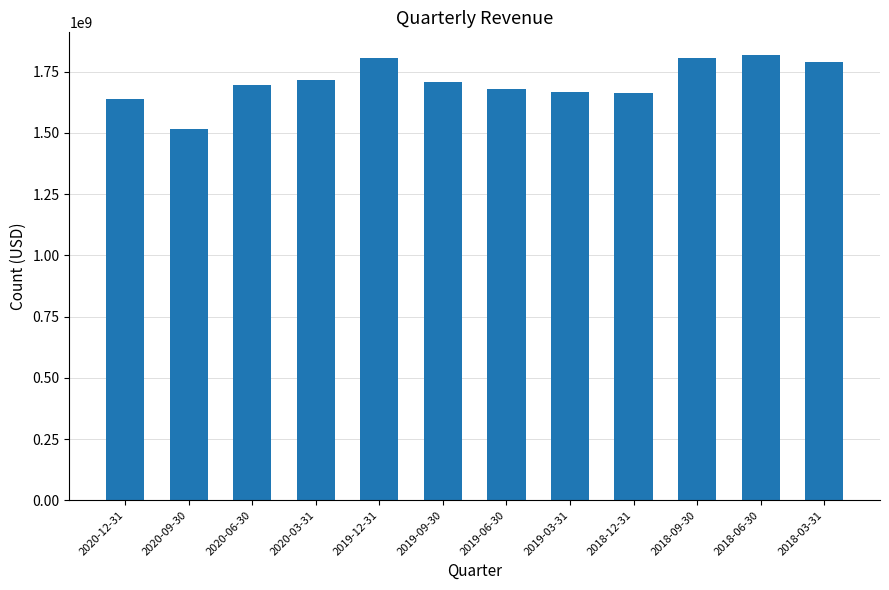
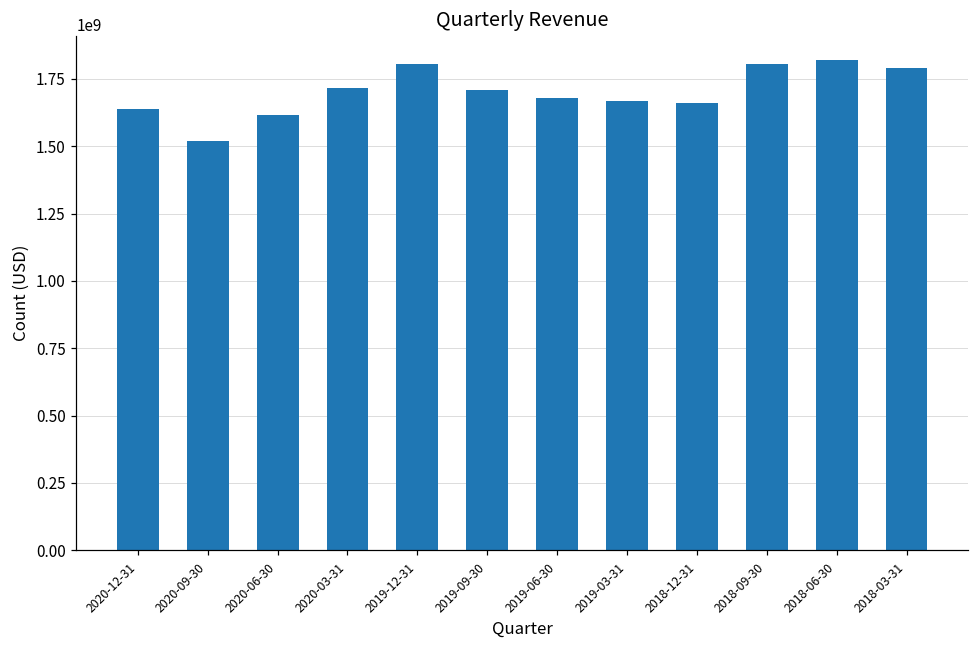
  {
    "2020-12-31": 1640000000,
    "2020-09-30": 1520000000,
-   "2020-06-30": 1690000000,
+   "2020-06-30": 1620000000,
    "2020-03-31": 1720000000,
    "2019-12-31": 1800000000,
    "2019-09-30": 1710000000,
    "2019-06-30": 1680000000,
    "2019-03-31": 1670000000,
    "2018-12-31": 1660000000,
    "2018-09-30": 1810000000,
    "2018-06-30": 1820000000,
    "2018-03-31": 1790000000
  }
